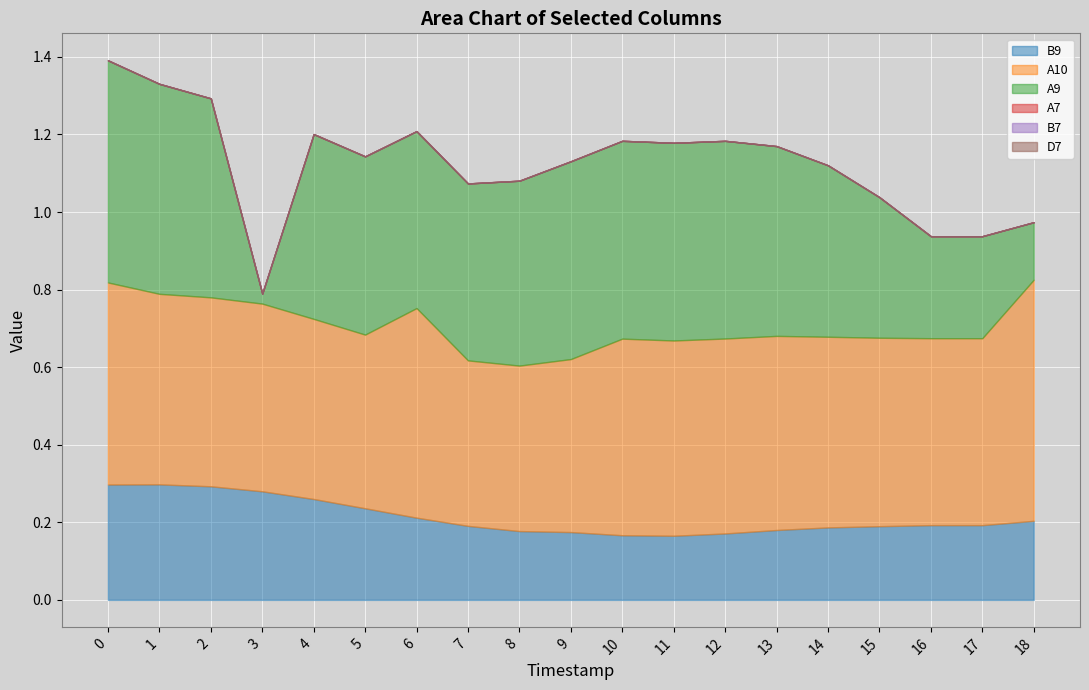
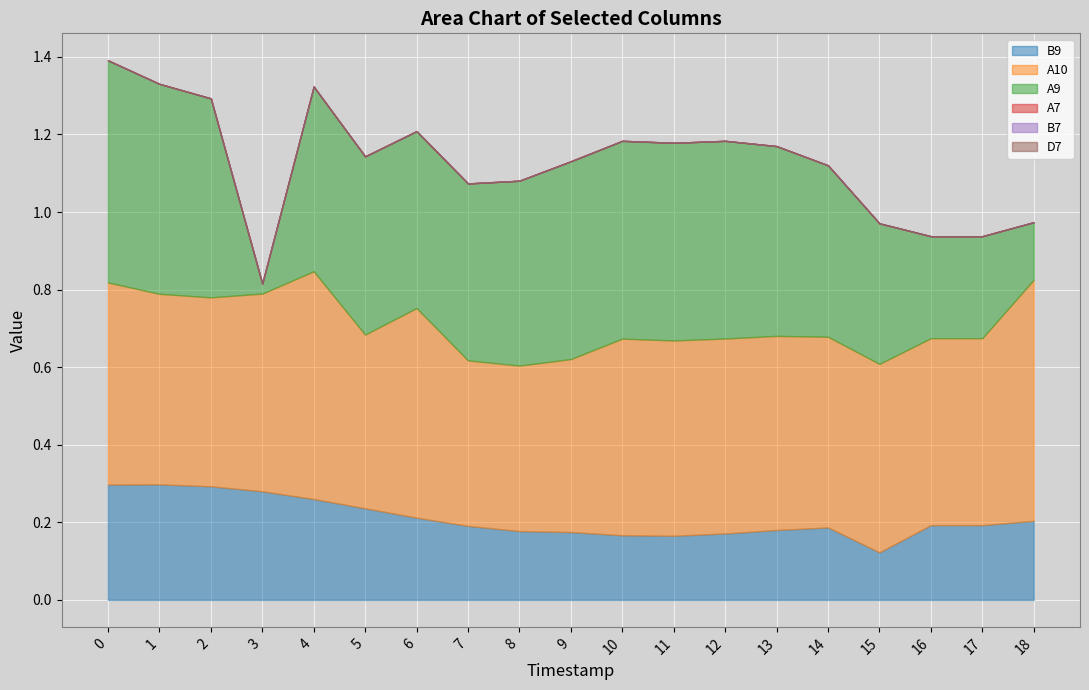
  {
    "B9": {
      "0": 0.30,
      "1": 0.30,
      "2": 0.29,
      "3": 0.28,
      "4": 0.26,
      "5": 0.24,
      "6": 0.21,
      "7": 0.19,
      "8": 0.18,
      "9": 0.17,
      "10": 0.17,
      "11": 0.17,
      "12": 0.17,
      "13": 0.18,
      "14": 0.19,
-     "15": 0.19,
+     "15": 0.12,
      "16": 0.19,
      "17": 0.19,
      "18": 0.20
    },
    "A10": {
      "0": 0.52,
      "1": 0.49,
      "2": 0.49,
-     "3": 0.48,
-     "4": 0.46,
+     "3": 0.51,
+     "4": 0.59,
      "5": 0.45,
      "6": 0.54,
      "7": 0.43,
      "8": 0.43,
      "9": 0.45,
      "10": 0.51,
      "11": 0.50,
      "12": 0.50,
      "13": 0.50,
      "14": 0.49,
      "15": 0.49,
      "16": 0.48,
      "17": 0.48,
      "18": 0.62
    }
  }
